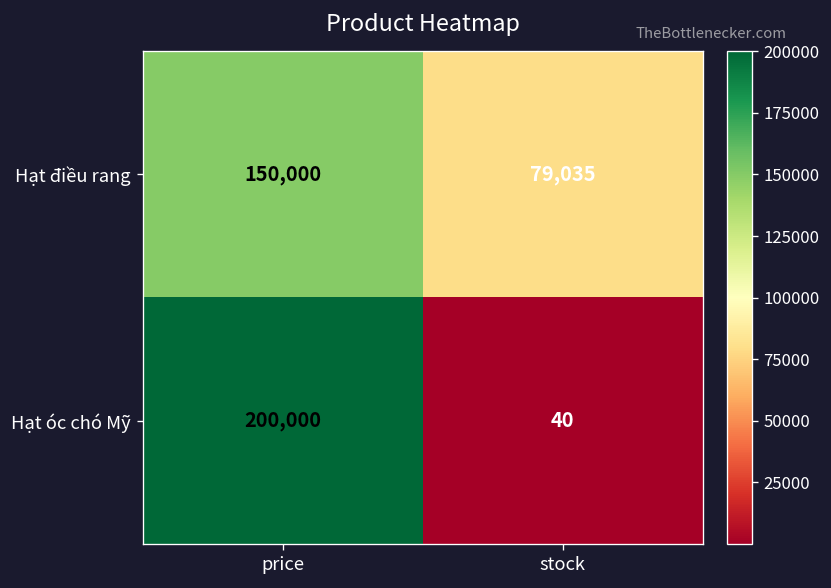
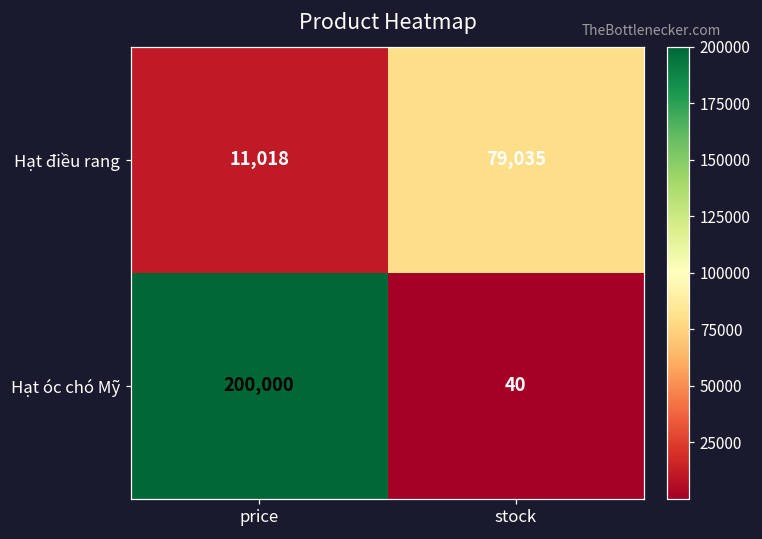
  {
    "Hạt điều rang": {
-     "price": "150,000",
+     "price": "11,018",
      "stock": "79,035"
    },
    "Hạt óc chó Mỹ": {
      "price": "200,000",
      "stock": "40"
    }
  }
